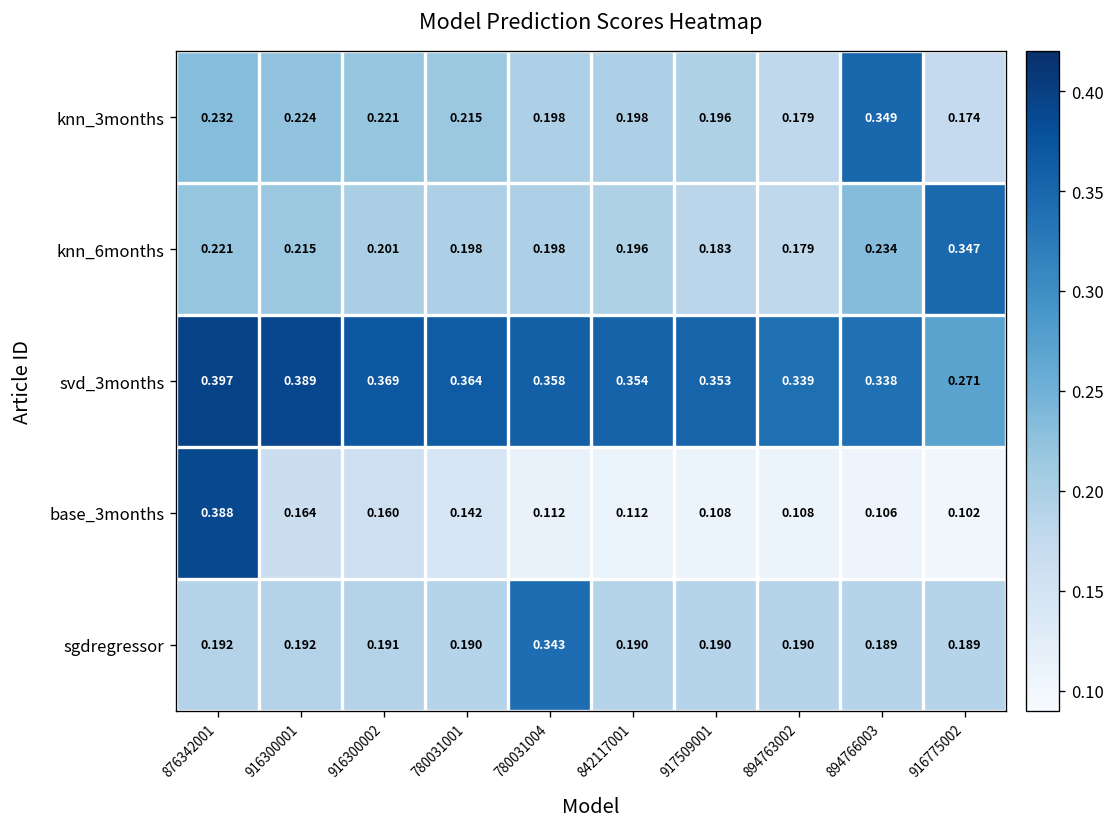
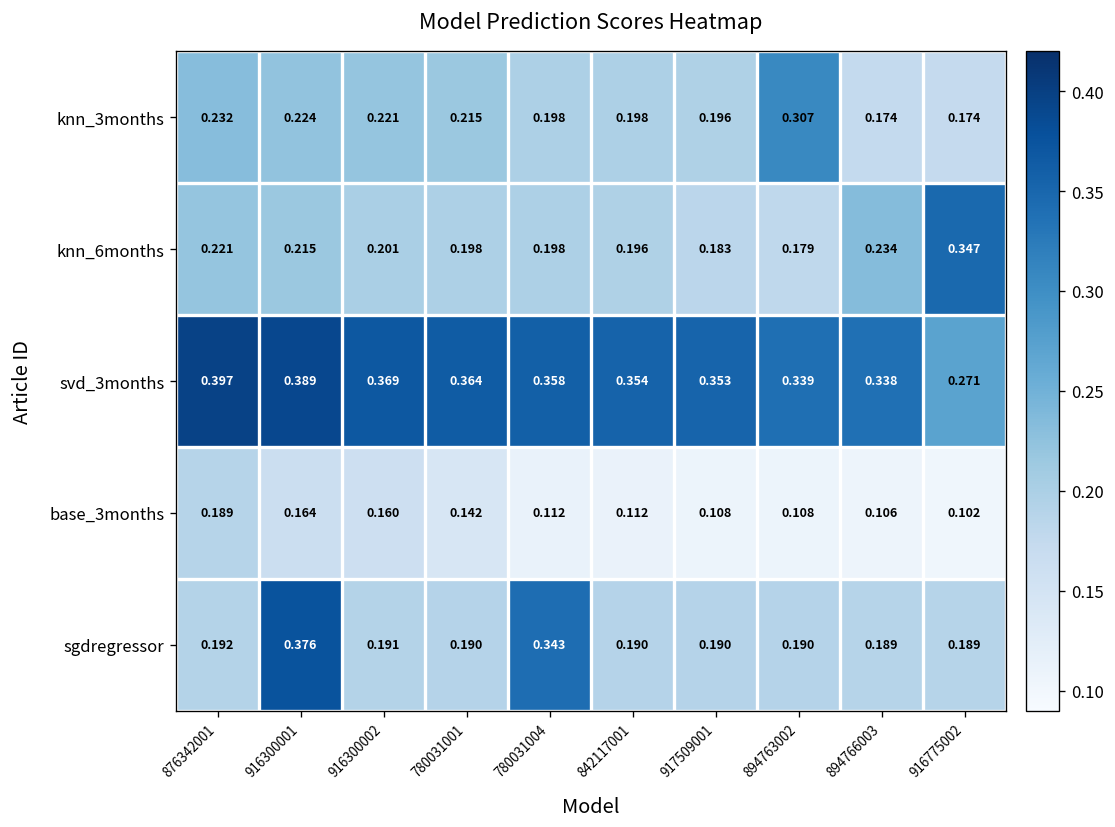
  {
    "knn_3months": {
      "876342001": 0.232,
      "916300001": 0.224,
      "916300002": 0.221,
      "780031001": 0.215,
      "780031004": 0.198,
      "842117001": 0.198,
      "917509001": 0.196,
-     "894763002": 0.179,
-     "894766003": 0.349,
+     "894763002": 0.307,
+     "894766003": 0.174,
      "916775002": 0.174
    },
    "knn_6months": {
      "876342001": 0.221,
      "916300001": 0.215,
      "916300002": 0.201,
      "780031001": 0.198,
      "780031004": 0.198,
      "842117001": 0.196,
      "917509001": 0.183,
      "894763002": 0.179,
      "894766003": 0.234,
      "916775002": 0.347
    },
    "svd_3months": {
      "876342001": 0.397,
      "916300001": 0.389,
      "916300002": 0.369,
      "780031001": 0.364,
      "780031004": 0.358,
      "842117001": 0.354,
      "917509001": 0.353,
      "894763002": 0.339,
      "894766003": 0.338,
      "916775002": 0.271
    },
    "base_3months": {
-     "876342001": 0.388,
+     "876342001": 0.189,
      "916300001": 0.164,
      "916300002": 0.160,
      "780031001": 0.142,
      "780031004": 0.112,
      "842117001": 0.112,
      "917509001": 0.108,
      "894763002": 0.108,
      "894766003": 0.106,
      "916775002": 0.102
    },
    "sgdregressor": {
      "876342001": 0.192,
-     "916300001": 0.192,
+     "916300001": 0.376,
      "916300002": 0.191,
      "780031001": 0.190,
      "780031004": 0.343,
      "842117001": 0.190,
      "917509001": 0.190,
      "894763002": 0.190,
      "894766003": 0.189,
      "916775002": 0.189
    }
  }
